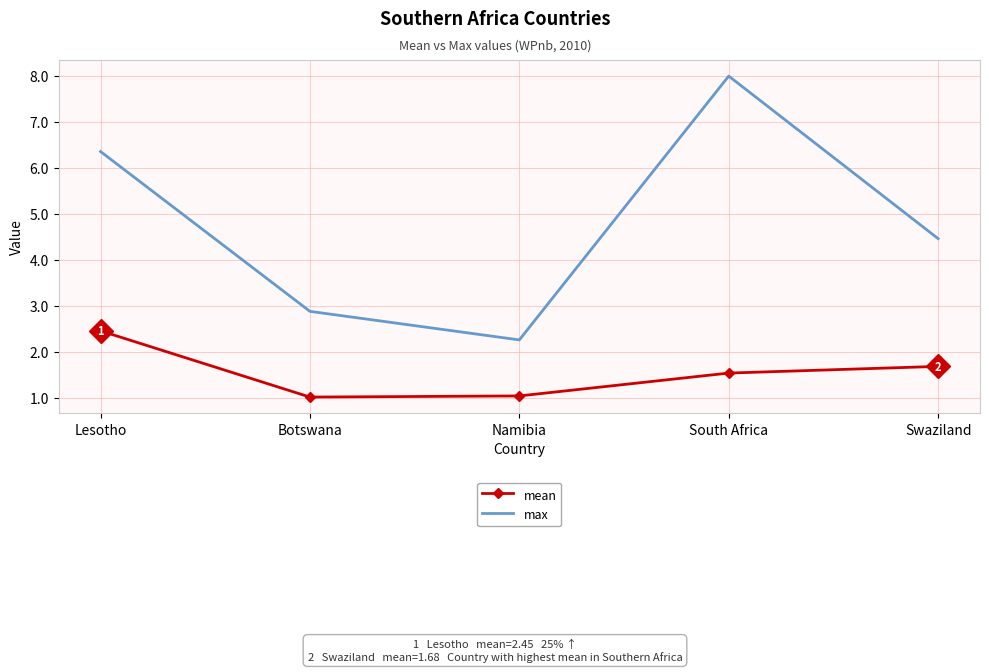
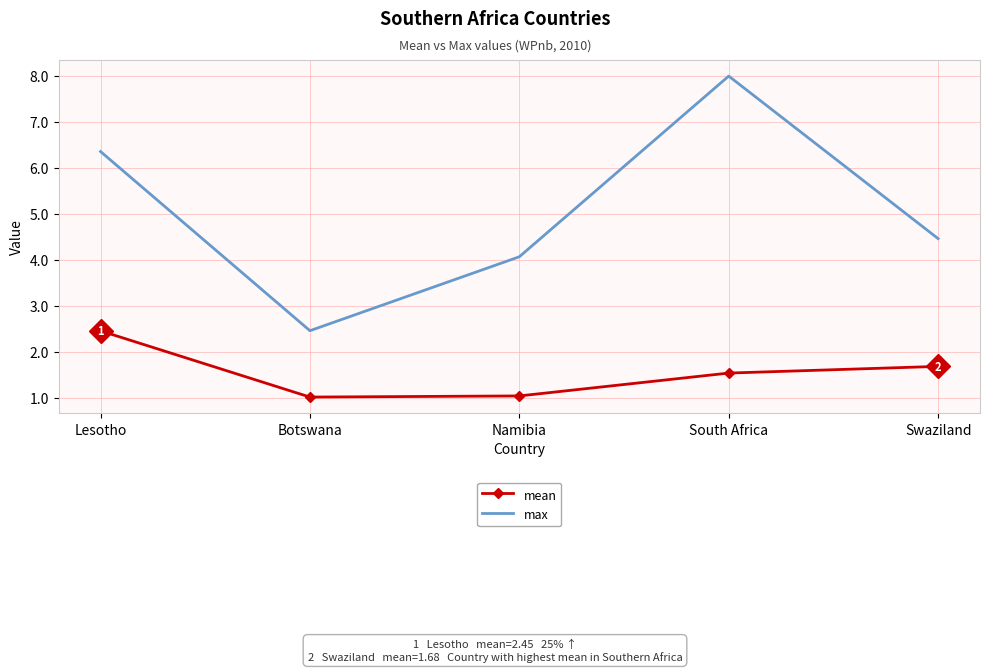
  {
    "max": {
      "Lesotho": 6.4,
-     "Botswana": 2.9,
-     "Namibia": 2.3,
+     "Botswana": 2.5,
+     "Namibia": 4.1,
      "South Africa": 8.0,
      "Swaziland": 4.5
    }
  }
